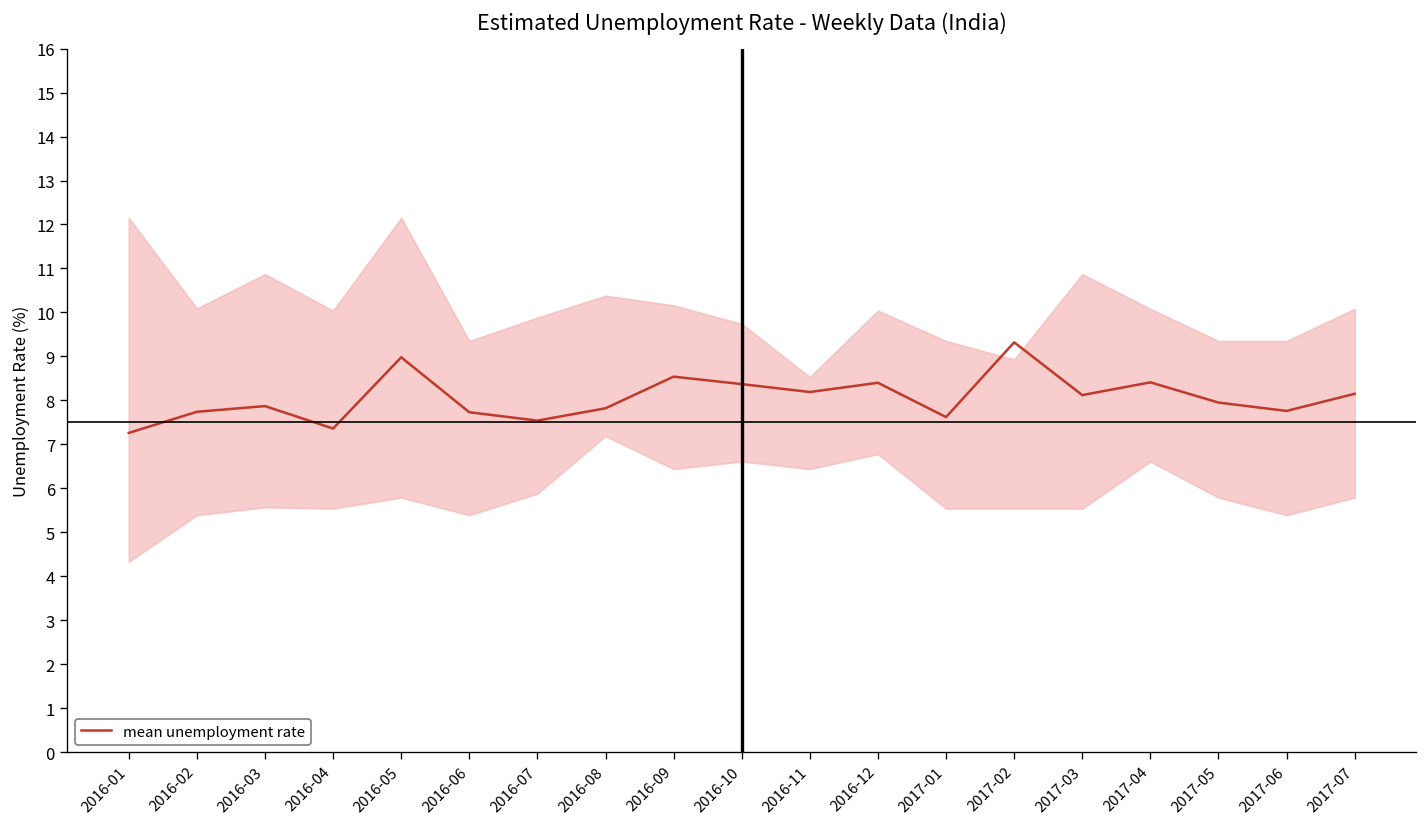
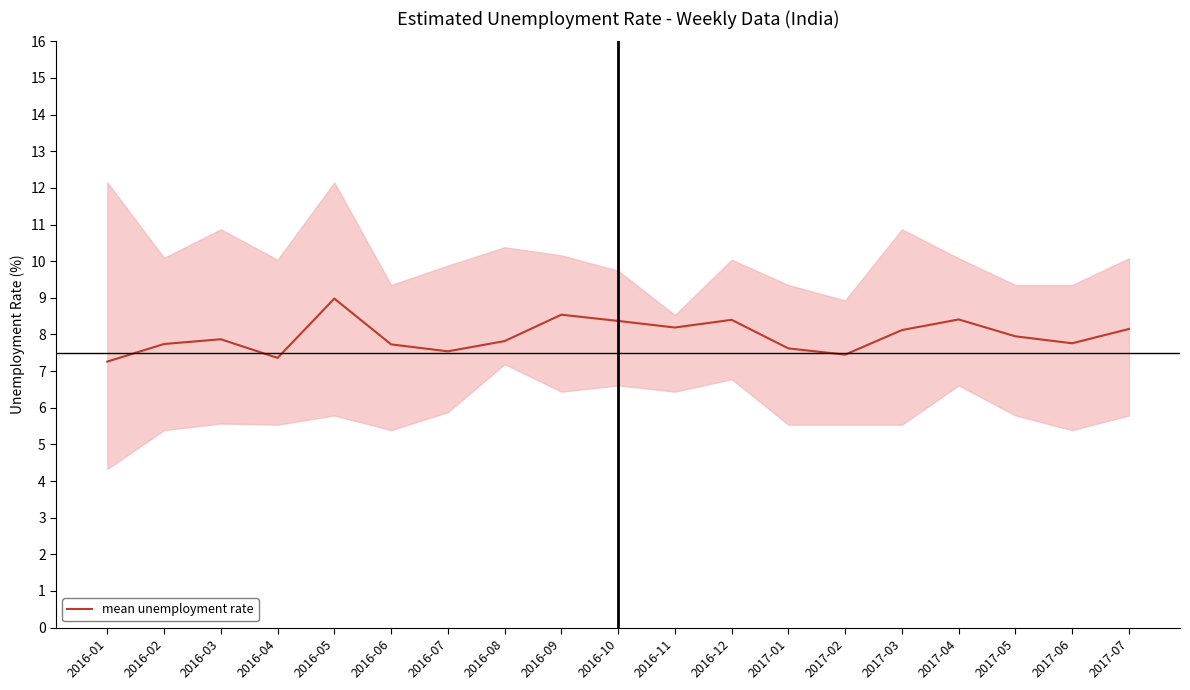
  {
    "mean unemployment rate": {
      "2016-01": 7.3,
      "2016-02": 7.7,
      "2016-03": 7.9,
      "2016-04": 7.4,
      "2016-05": 9.0,
      "2016-06": 7.7,
      "2016-07": 7.5,
      "2016-08": 7.8,
      "2016-09": 8.5,
      "2016-10": 8.4,
      "2016-11": 8.2,
      "2016-12": 8.4,
      "2017-01": 7.6,
-     "2017-02": 9.3,
+     "2017-02": 7.5,
      "2017-03": 8.1,
      "2017-04": 8.4,
      "2017-05": 8.0,
      "2017-06": 7.8,
      "2017-07": 8.2
    }
  }
